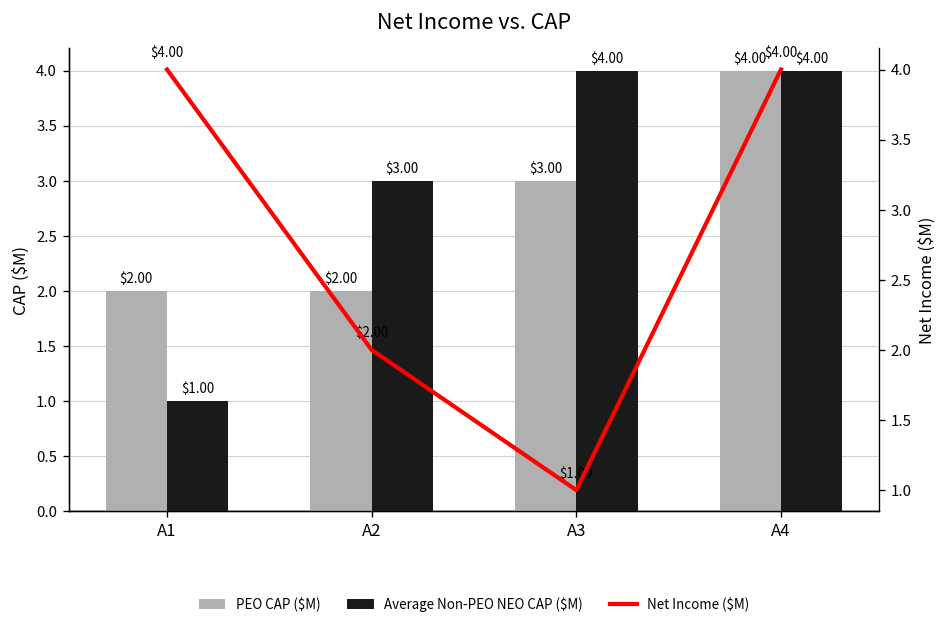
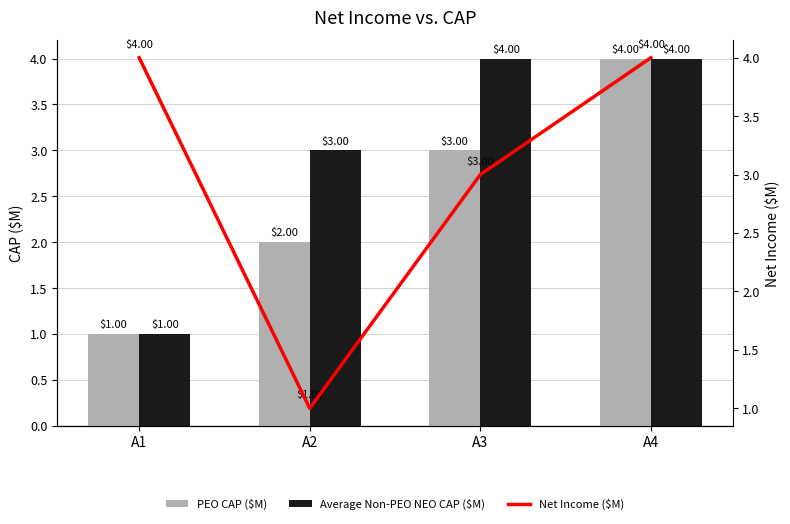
  {
    "PEO CAP ($M)": {
-     "A1": "$2.00",
+     "A1": "$1.00",
      "A2": "$2.00",
      "A3": "$3.00",
      "A4": "$4.00"
    },
    "Average Non-PEO NEO CAP ($M)": {
      "A1": "$1.00",
      "A2": "$3.00",
      "A3": "$4.00",
      "A4": "$4.00"
    },
    "Net Income ($M)": {
      "A1": "$4.00",
-     "A2": "$2.00",
-     "A3": "$1.00",
+     "A2": "$1.00",
+     "A3": "$3.00",
      "A4": "$4.00"
    }
  }
